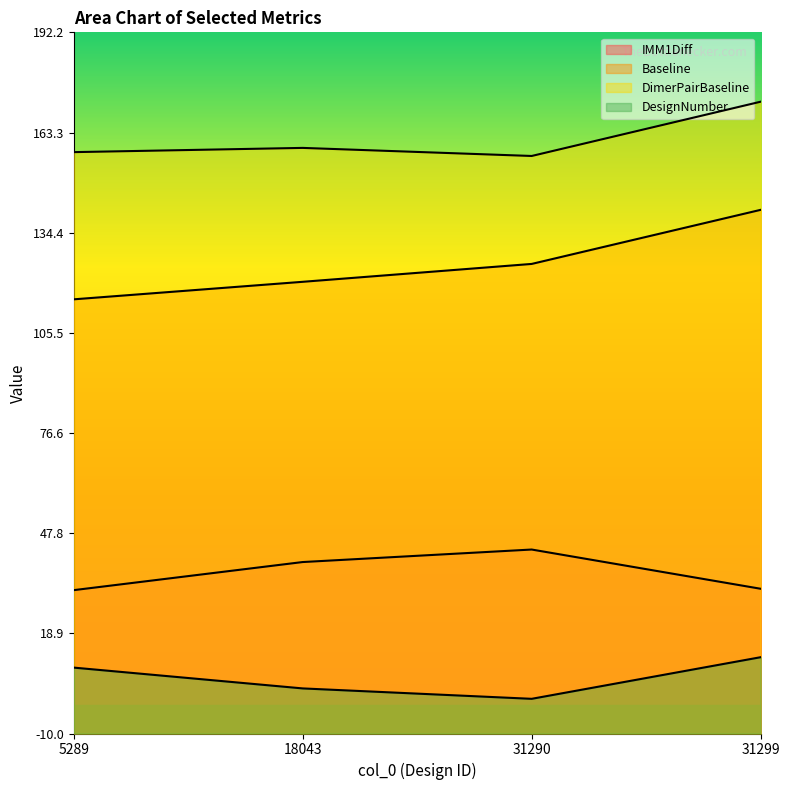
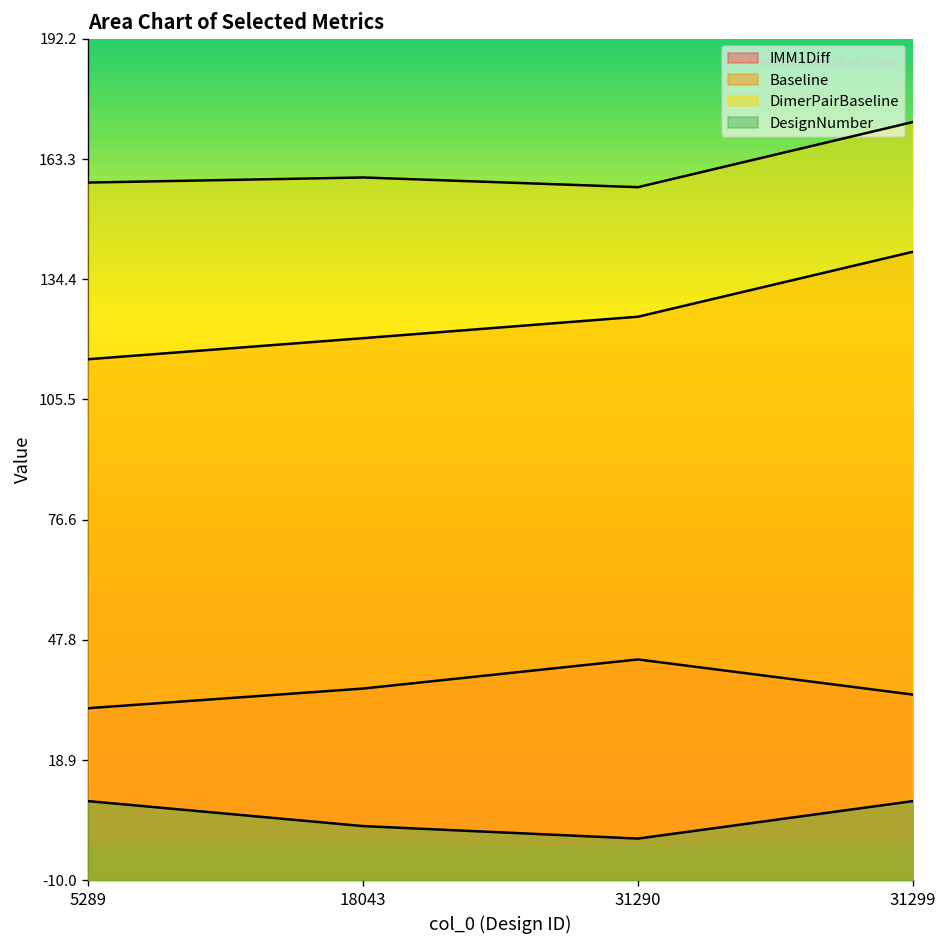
  {
    "IMM1Diff": {
      "5289": 31,
-     "18043": 39,
+     "18043": 36,
      "31290": 43,
-     "31299": 32
+     "31299": 35
    },
    "DesignNumber": {
      "5289": 9,
      "18043": 3,
      "31290": 0,
-     "31299": 12
+     "31299": 9
    }
  }
